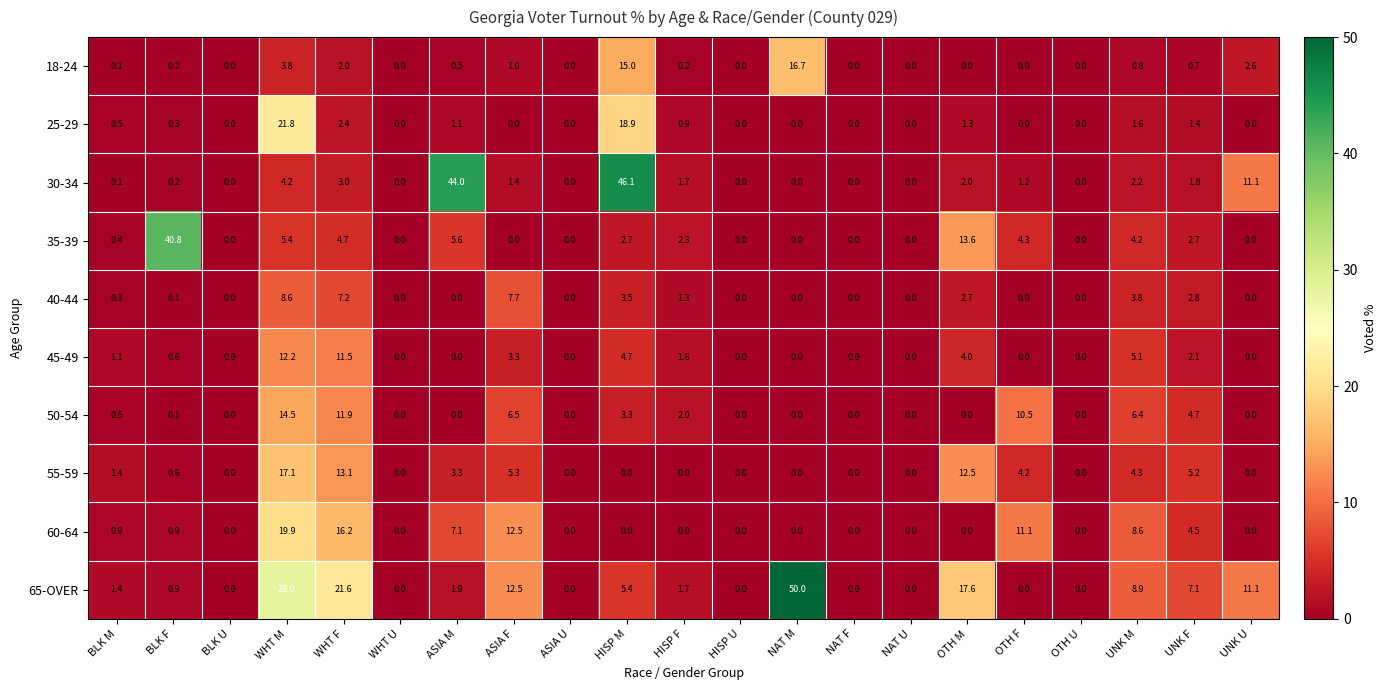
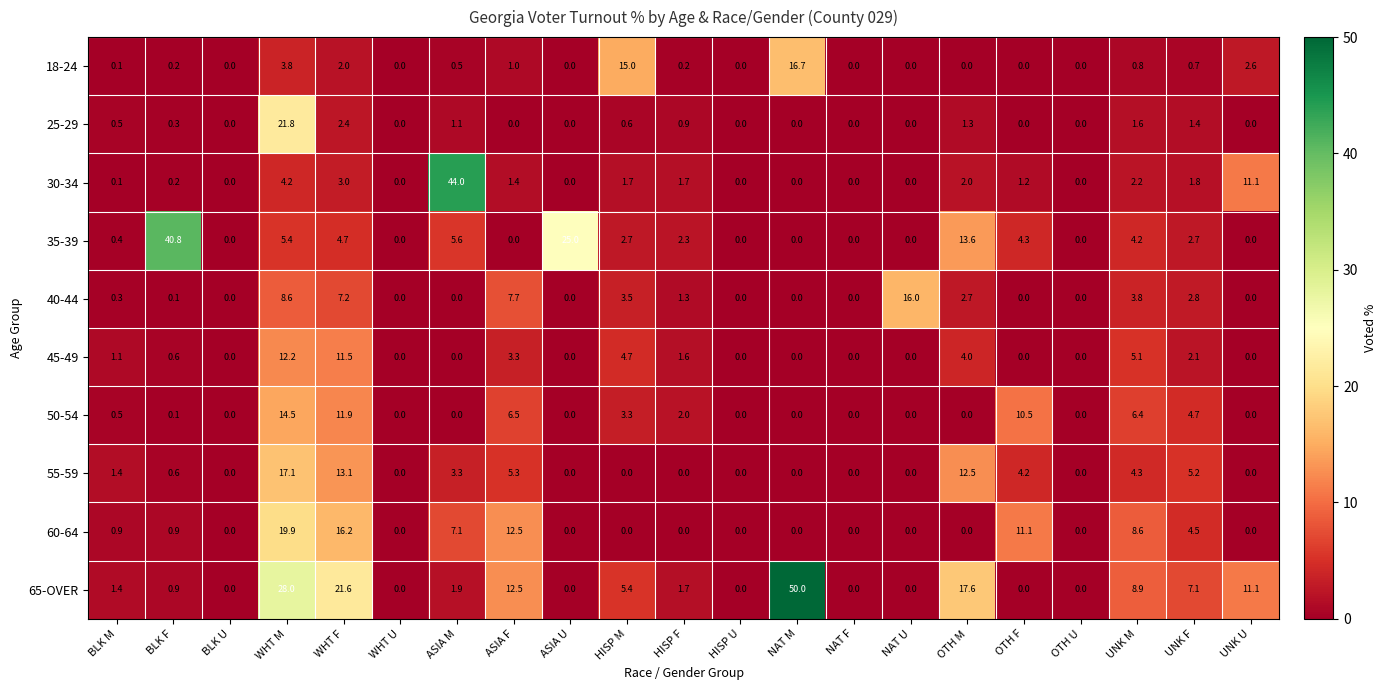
  {
    "25-29": {
      "BLK M": 0.5,
      "BLK F": 0.3,
      "BLK U": 0.0,
      "WHT M": 21.8,
      "WHT F": 2.4,
      "WHT U": 0.0,
      "ASIA M": 1.1,
      "ASIA F": 0.0,
      "ASIA U": 0.0,
-     "HISP M": 18.9,
+     "HISP M": 0.6,
      "HISP F": 0.9,
      "HISP U": 0.0,
      "NAT M": 0.0,
      "NAT F": 0.0,
      "NAT U": 0.0,
      "OTH M": 1.3,
      "OTH F": 0.0,
      "OTH U": 0.0,
      "UNK M": 1.6,
      "UNK F": 1.4,
      "UNK U": 0.0
    },
    "30-34": {
      "BLK M": 0.1,
      "BLK F": 0.2,
      "BLK U": 0.0,
      "WHT M": 4.2,
      "WHT F": 3.0,
      "WHT U": 0.0,
      "ASIA M": 44.0,
      "ASIA F": 1.4,
      "ASIA U": 0.0,
-     "HISP M": 46.1,
+     "HISP M": 1.7,
      "HISP F": 1.7,
      "HISP U": 0.0,
      "NAT M": 0.0,
      "NAT F": 0.0,
      "NAT U": 0.0,
      "OTH M": 2.0,
      "OTH F": 1.2,
      "OTH U": 0.0,
      "UNK M": 2.2,
      "UNK F": 1.8,
      "UNK U": 11.1
    },
    "35-39": {
      "BLK M": 0.4,
      "BLK F": 40.8,
      "BLK U": 0.0,
      "WHT M": 5.4,
      "WHT F": 4.7,
      "WHT U": 0.0,
      "ASIA M": 5.6,
      "ASIA F": 0.0,
-     "ASIA U": 0.0,
+     "ASIA U": 25.0,
      "HISP M": 2.7,
      "HISP F": 2.3,
      "HISP U": 0.0,
      "NAT M": 0.0,
      "NAT F": 0.0,
      "NAT U": 0.0,
      "OTH M": 13.6,
      "OTH F": 4.3,
      "OTH U": 0.0,
      "UNK M": 4.2,
      "UNK F": 2.7,
      "UNK U": 0.0
    },
    "40-44": {
      "BLK M": 0.3,
      "BLK F": 0.1,
      "BLK U": 0.0,
      "WHT M": 8.6,
      "WHT F": 7.2,
      "WHT U": 0.0,
      "ASIA M": 0.0,
      "ASIA F": 7.7,
      "ASIA U": 0.0,
      "HISP M": 3.5,
      "HISP F": 1.3,
      "HISP U": 0.0,
      "NAT M": 0.0,
      "NAT F": 0.0,
-     "NAT U": 0.0,
+     "NAT U": 16.0,
      "OTH M": 2.7,
      "OTH F": 0.0,
      "OTH U": 0.0,
      "UNK M": 3.8,
      "UNK F": 2.8,
      "UNK U": 0.0
    }
  }
